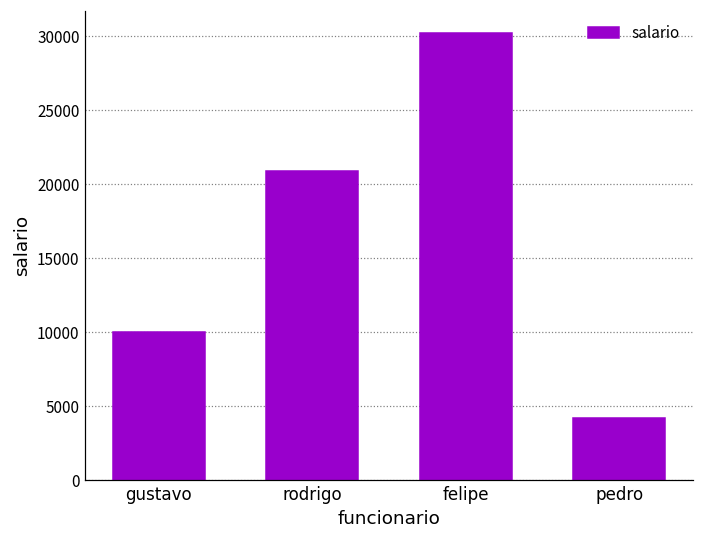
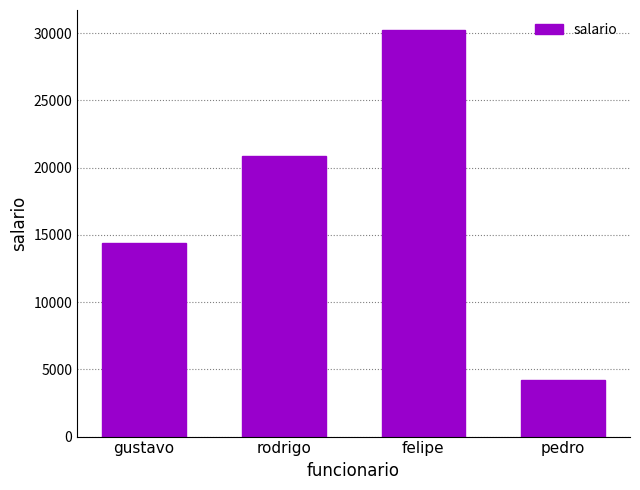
  {
-   "gustavo": 10000,
+   "gustavo": 14400,
    "rodrigo": 20900,
    "felipe": 30200,
    "pedro": 4200
  }
